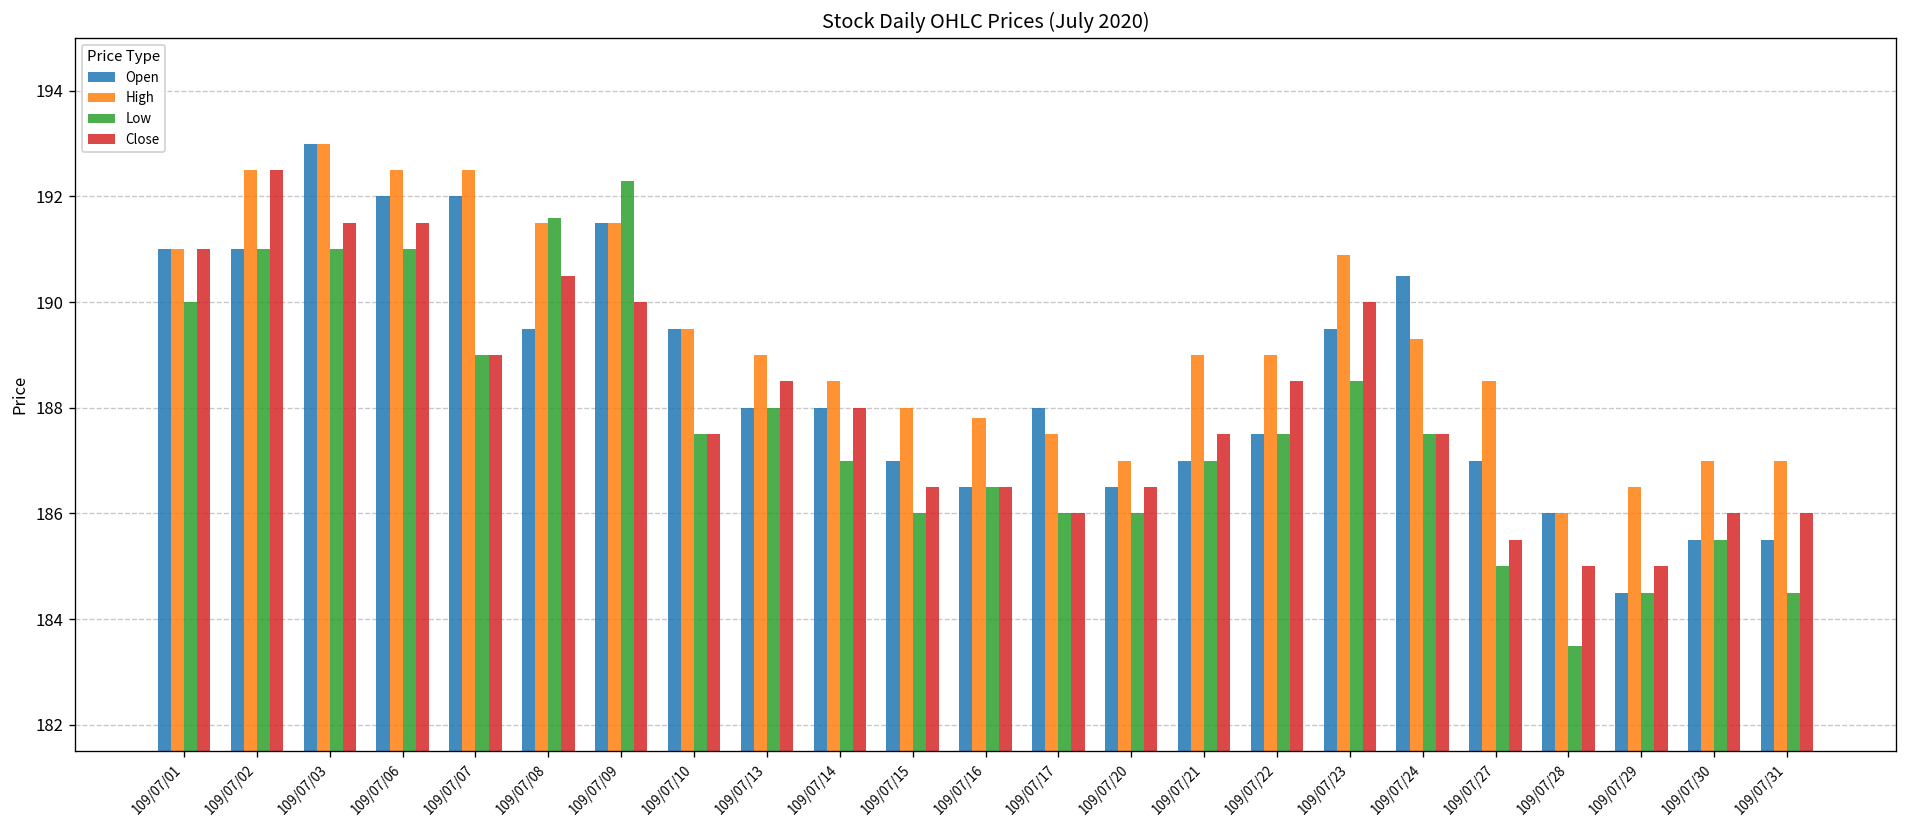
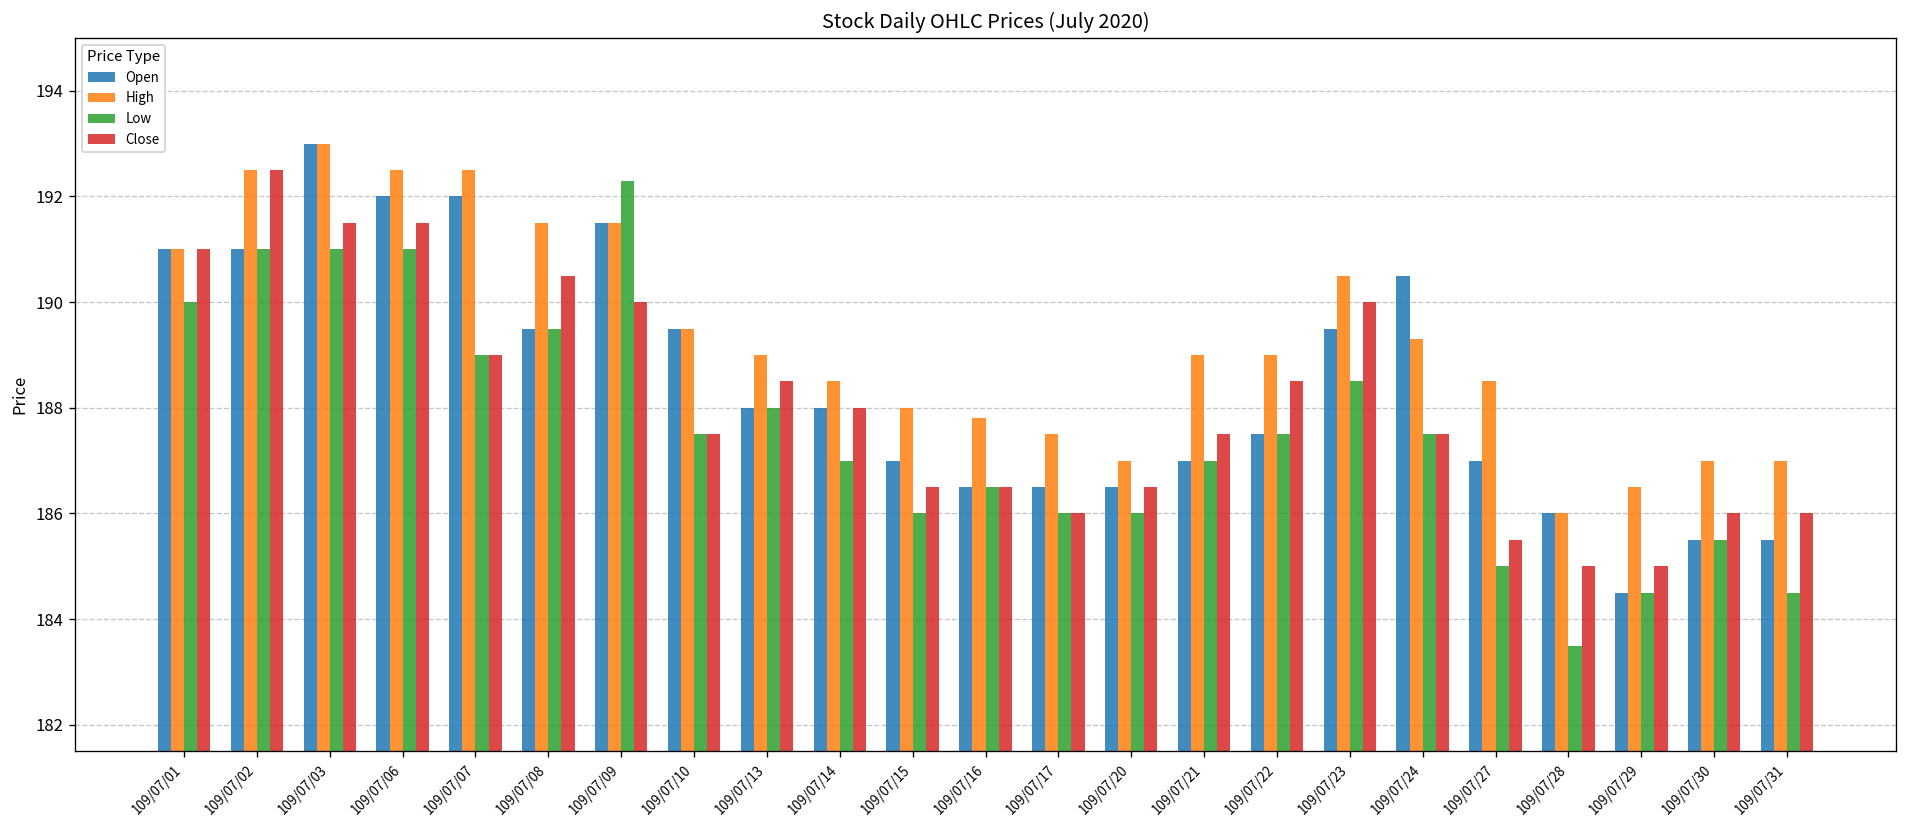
  {
    "Open": {
      "109/07/01": 191.0,
      "109/07/02": 191.0,
      "109/07/03": 193.0,
      "109/07/06": 192.0,
      "109/07/07": 192.0,
      "109/07/08": 189.5,
      "109/07/09": 191.5,
      "109/07/10": 189.5,
      "109/07/13": 188.0,
      "109/07/14": 188.0,
      "109/07/15": 187.0,
      "109/07/16": 186.5,
-     "109/07/17": 188.0,
+     "109/07/17": 186.5,
      "109/07/20": 186.5,
      "109/07/21": 187.0,
      "109/07/22": 187.5,
      "109/07/23": 189.5,
      "109/07/24": 190.5,
      "109/07/27": 187.0,
      "109/07/28": 186.0,
      "109/07/29": 184.5,
      "109/07/30": 185.5,
      "109/07/31": 185.5
    },
    "High": {
      "109/07/01": 191.0,
      "109/07/02": 192.5,
      "109/07/03": 193.0,
      "109/07/06": 192.5,
      "109/07/07": 192.5,
      "109/07/08": 191.5,
      "109/07/09": 191.5,
      "109/07/10": 189.5,
      "109/07/13": 189.0,
      "109/07/14": 188.5,
      "109/07/15": 188.0,
      "109/07/16": 187.8,
      "109/07/17": 187.5,
      "109/07/20": 187.0,
      "109/07/21": 189.0,
      "109/07/22": 189.0,
-     "109/07/23": 190.9,
+     "109/07/23": 190.5,
      "109/07/24": 189.3,
      "109/07/27": 188.5,
      "109/07/28": 186.0,
      "109/07/29": 186.5,
      "109/07/30": 187.0,
      "109/07/31": 187.0
    },
    "Low": {
      "109/07/01": 190.0,
      "109/07/02": 191.0,
      "109/07/03": 191.0,
      "109/07/06": 191.0,
      "109/07/07": 189.0,
-     "109/07/08": 191.6,
+     "109/07/08": 189.5,
      "109/07/09": 192.3,
      "109/07/10": 187.5,
      "109/07/13": 188.0,
      "109/07/14": 187.0,
      "109/07/15": 186.0,
      "109/07/16": 186.5,
      "109/07/17": 186.0,
      "109/07/20": 186.0,
      "109/07/21": 187.0,
      "109/07/22": 187.5,
      "109/07/23": 188.5,
      "109/07/24": 187.5,
      "109/07/27": 185.0,
      "109/07/28": 183.5,
      "109/07/29": 184.5,
      "109/07/30": 185.5,
      "109/07/31": 184.5
    },
    "Close": {
      "109/07/01": 191.0,
      "109/07/02": 192.5,
      "109/07/03": 191.5,
      "109/07/06": 191.5,
      "109/07/07": 189.0,
      "109/07/08": 190.5,
      "109/07/09": 190.0,
      "109/07/10": 187.5,
      "109/07/13": 188.5,
      "109/07/14": 188.0,
      "109/07/15": 186.5,
      "109/07/16": 186.5,
      "109/07/17": 186.0,
      "109/07/20": 186.5,
      "109/07/21": 187.5,
      "109/07/22": 188.5,
      "109/07/23": 190.0,
      "109/07/24": 187.5,
      "109/07/27": 185.5,
      "109/07/28": 185.0,
      "109/07/29": 185.0,
      "109/07/30": 186.0,
      "109/07/31": 186.0
    }
  }
